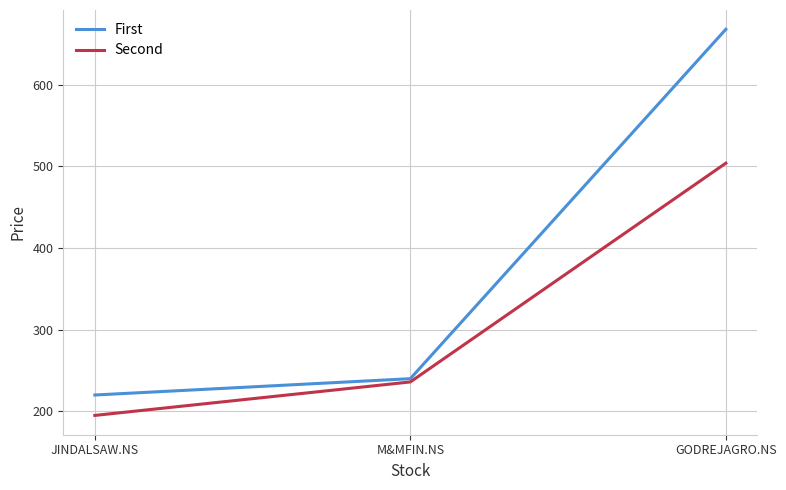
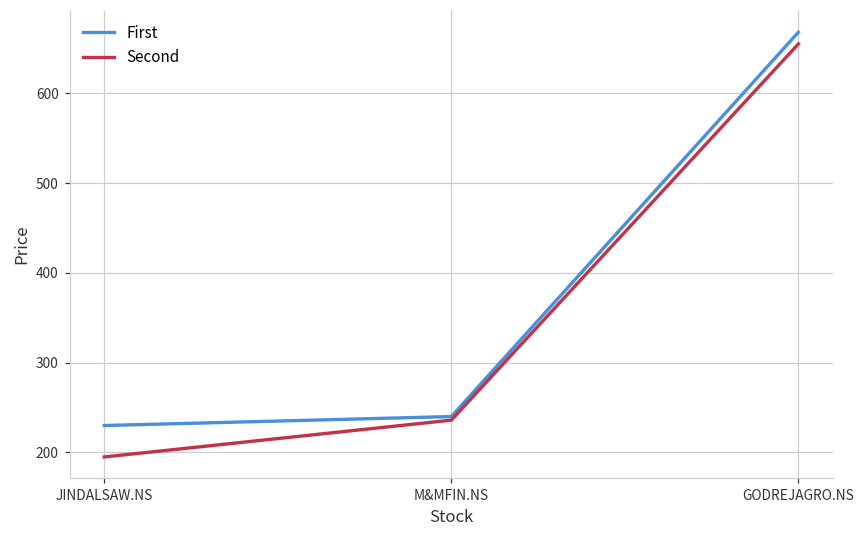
  {
    "First": {
-     "JINDALSAW.NS": 220,
+     "JINDALSAW.NS": 230,
      "M&MFIN.NS": 240,
      "GODREJAGRO.NS": 670
    },
    "Second": {
      "JINDALSAW.NS": 200,
      "M&MFIN.NS": 240,
-     "GODREJAGRO.NS": 500
+     "GODREJAGRO.NS": 660
    }
  }
